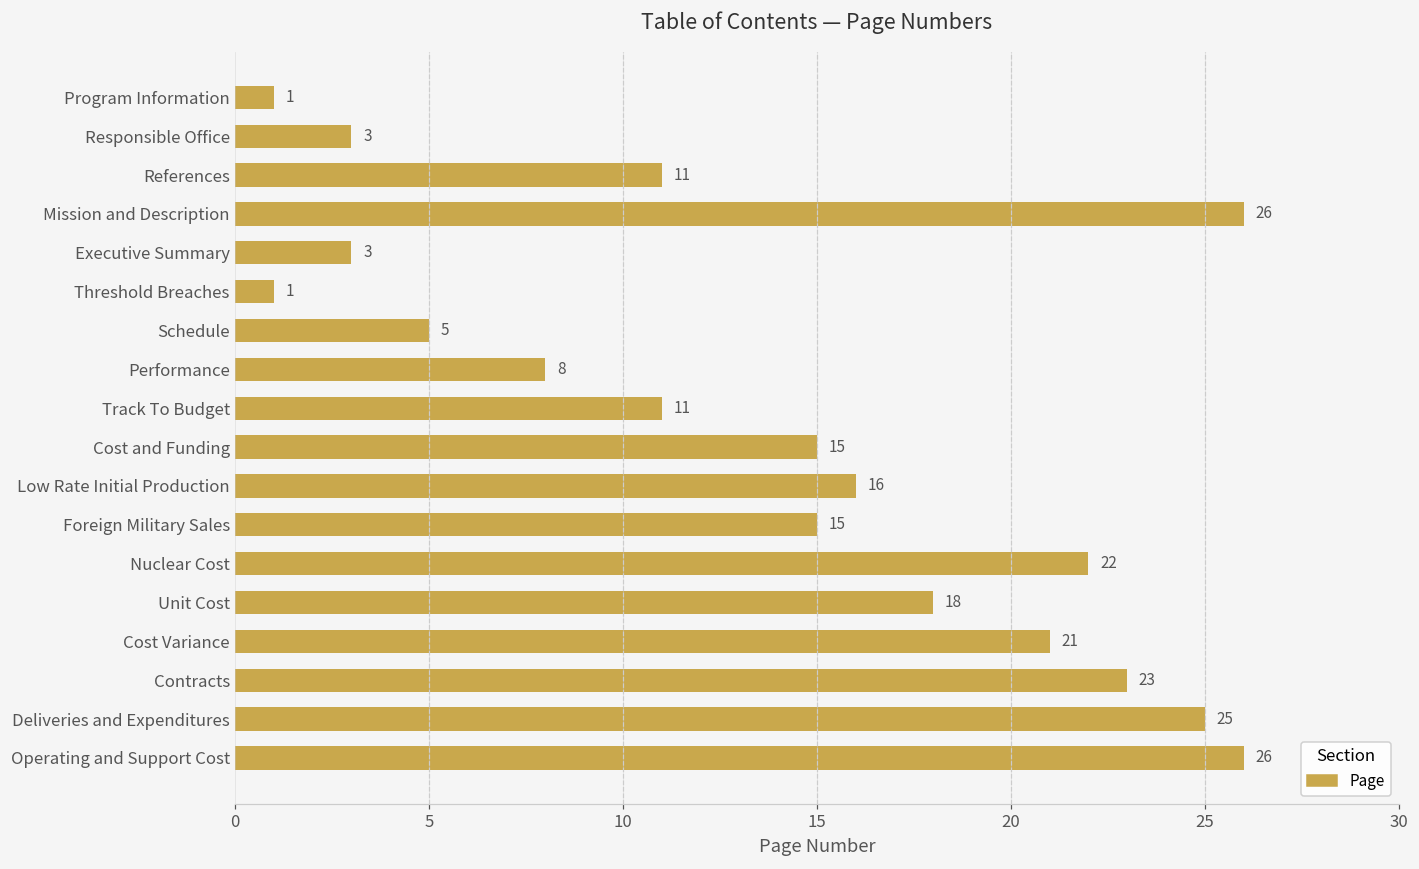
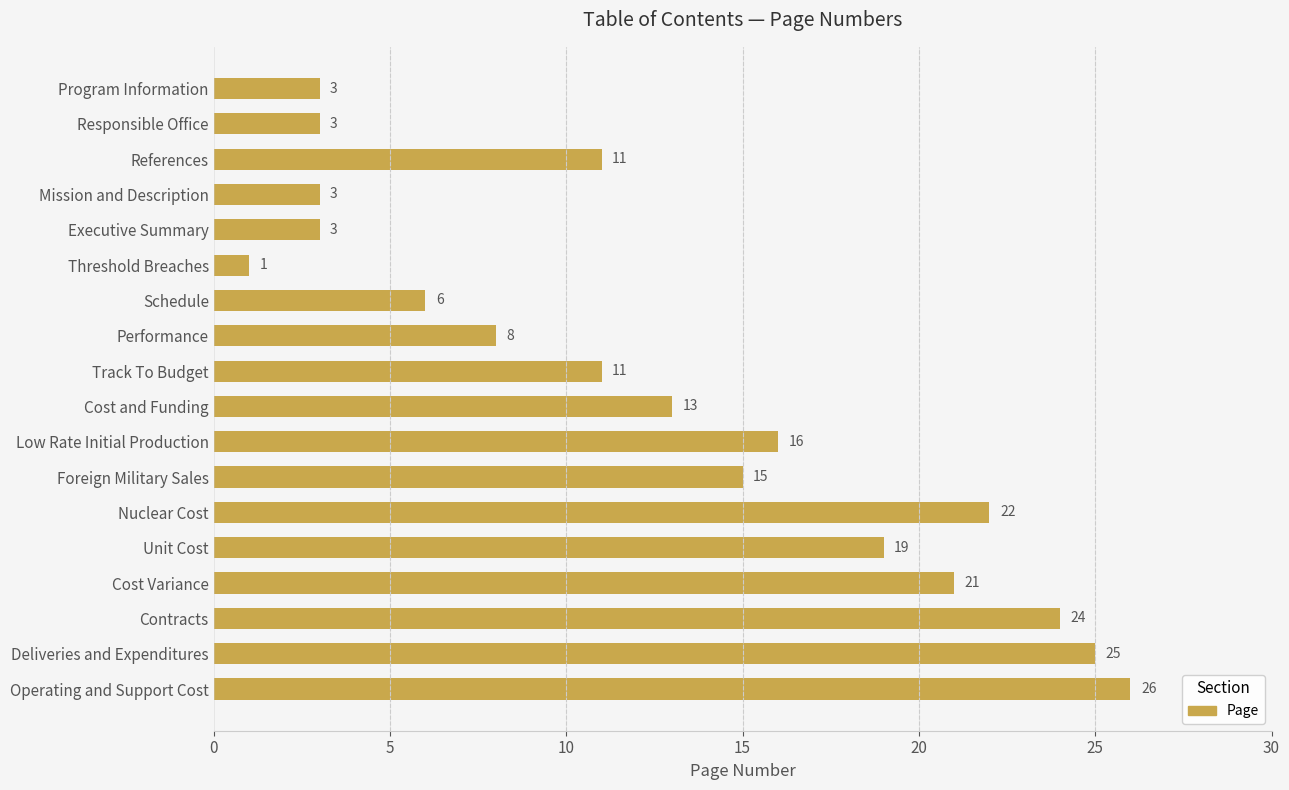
  {
-   "Program Information": 1,
+   "Program Information": 3,
    "Responsible Office": 3,
    "References": 11,
-   "Mission and Description": 26,
+   "Mission and Description": 3,
    "Executive Summary": 3,
    "Threshold Breaches": 1,
-   "Schedule": 5,
+   "Schedule": 6,
    "Performance": 8,
    "Track To Budget": 11,
-   "Cost and Funding": 15,
+   "Cost and Funding": 13,
    "Low Rate Initial Production": 16,
    "Foreign Military Sales": 15,
    "Nuclear Cost": 22,
-   "Unit Cost": 18,
+   "Unit Cost": 19,
    "Cost Variance": 21,
-   "Contracts": 23,
+   "Contracts": 24,
    "Deliveries and Expenditures": 25,
    "Operating and Support Cost": 26
  }
